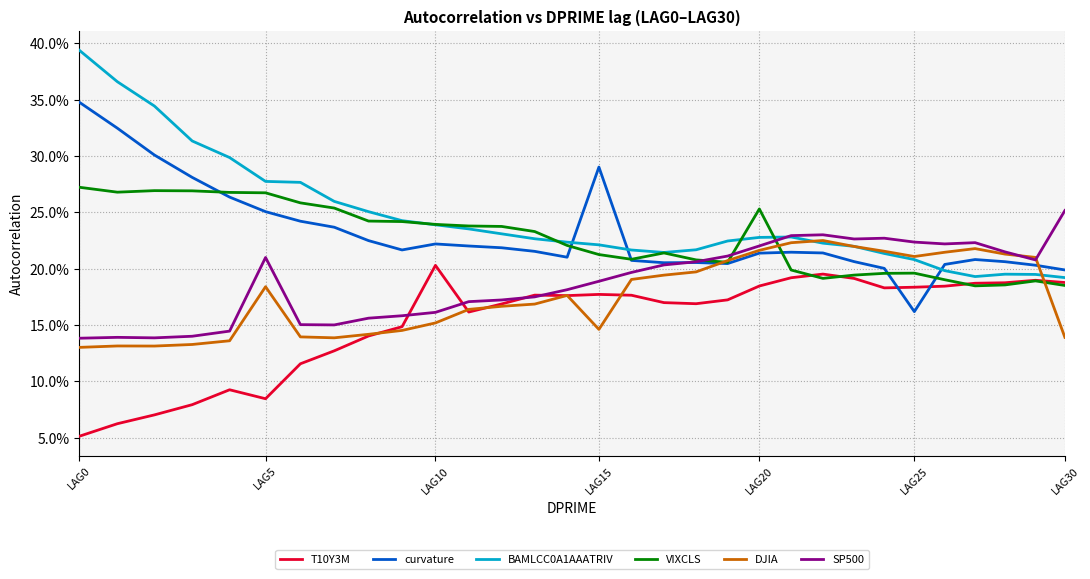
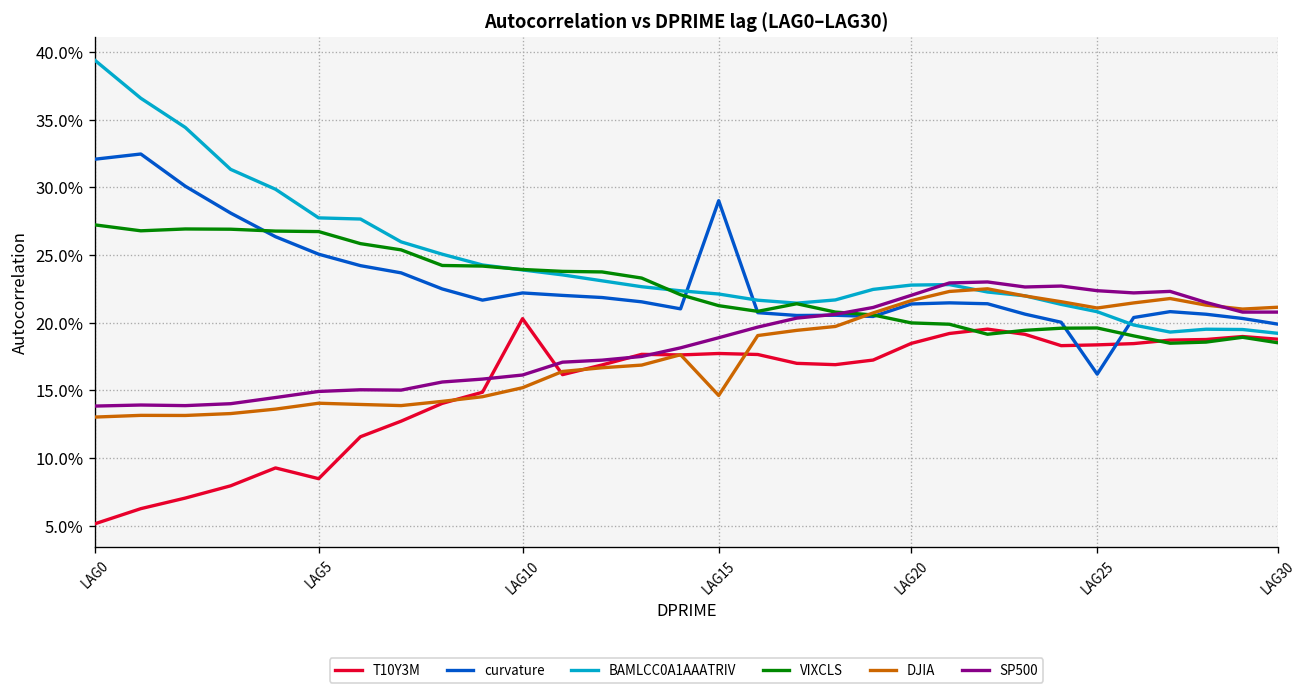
  {
    "T10Y3M": {
      "LAG0": "5.1%",
      "LAG5": "8.5%",
      "LAG10": "20.3%",
      "LAG15": "17.7%",
      "LAG20": "18.5%",
      "LAG25": "18.4%",
      "LAG30": "18.8%"
    },
    "curvature": {
-     "LAG0": "34.8%",
+     "LAG0": "32.1%",
      "LAG5": "25.1%",
      "LAG10": "22.2%",
      "LAG15": "29.0%",
      "LAG20": "21.4%",
      "LAG25": "16.2%",
      "LAG30": "19.9%"
    },
    "BAMLCC0A1AAATRIV": {
      "LAG0": "39.4%",
      "LAG5": "27.7%",
      "LAG15": "22.1%",
      "LAG20": "22.8%",
      "LAG25": "20.8%",
      "LAG30": "19.2%"
    },
    "VIXCLS": {
      "LAG0": "27.2%",
      "LAG5": "26.7%",
      "LAG15": "21.3%",
-     "LAG20": "25.3%",
+     "LAG20": "20.0%",
      "LAG25": "19.6%",
      "LAG30": "18.5%"
    },
    "DJIA": {
      "LAG0": "13.0%",
-     "LAG5": "18.4%",
+     "LAG5": "14.0%",
      "LAG10": "15.2%",
      "LAG15": "14.6%",
      "LAG20": "21.6%",
      "LAG25": "21.1%",
-     "LAG30": "13.9%"
+     "LAG30": "21.1%"
    },
    "SP500": {
      "LAG0": "13.8%",
-     "LAG5": "21.0%",
+     "LAG5": "14.9%",
      "LAG10": "16.1%",
      "LAG15": "18.9%",
      "LAG20": "22.0%",
      "LAG25": "22.4%",
-     "LAG30": "25.2%"
+     "LAG30": "20.8%"
    }
  }
